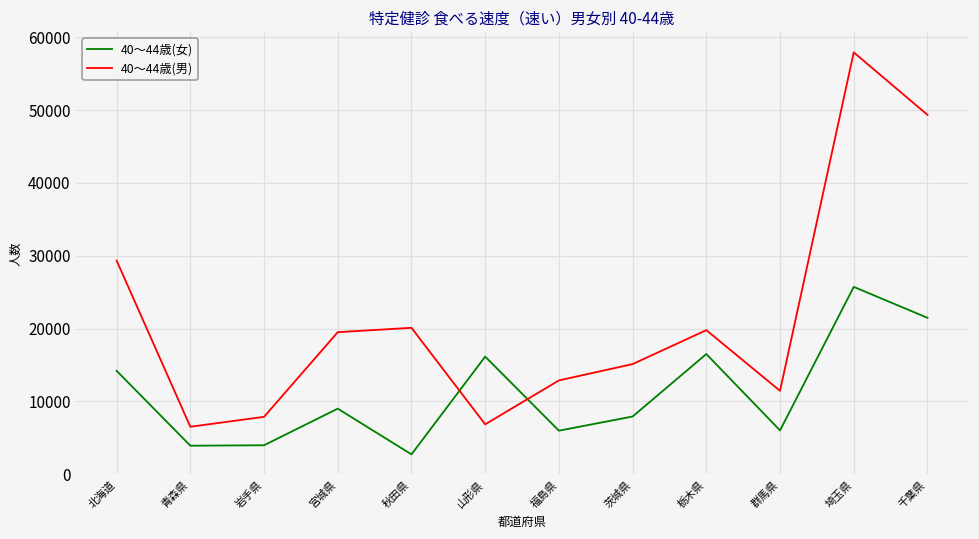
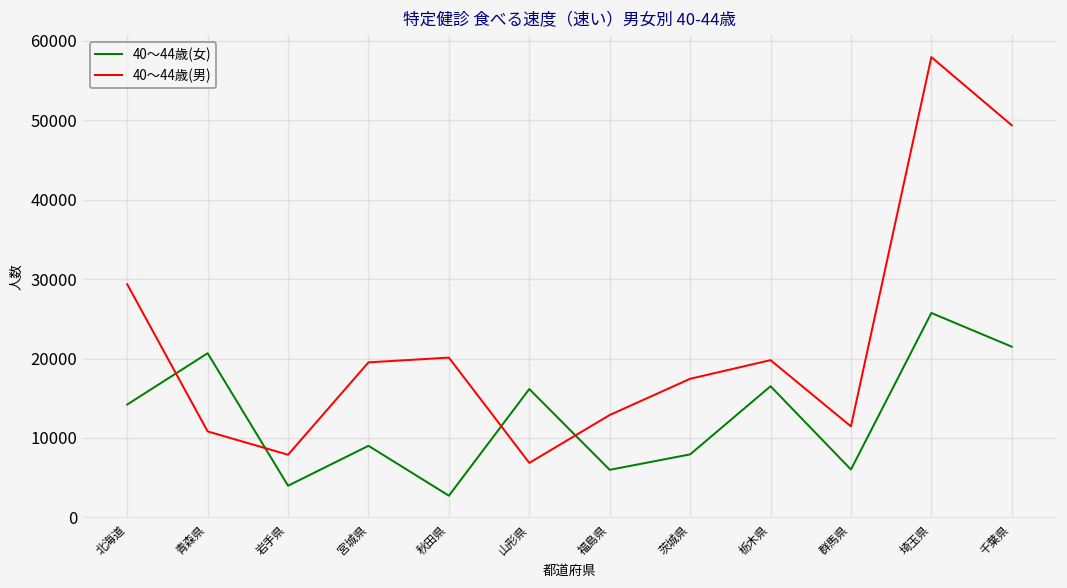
  {
    "40～44歳(女)": {
      "北海道": 14000,
-     "青森県": 4000,
+     "青森県": 21000,
      "岩手県": 4000,
      "宮城県": 9000,
      "秋田県": 3000,
      "山形県": 16000,
      "福島県": 6000,
      "茨城県": 8000,
      "栃木県": 17000,
      "群馬県": 6000,
      "埼玉県": 26000,
      "千葉県": 21000
    },
    "40～44歳(男)": {
      "北海道": 29000,
-     "青森県": 7000,
+     "青森県": 11000,
      "岩手県": 8000,
      "宮城県": 20000,
      "秋田県": 20000,
      "山形県": 7000,
      "福島県": 13000,
-     "茨城県": 15000,
+     "茨城県": 17000,
      "栃木県": 20000,
      "群馬県": 11000,
      "埼玉県": 58000,
      "千葉県": 49000
    }
  }
